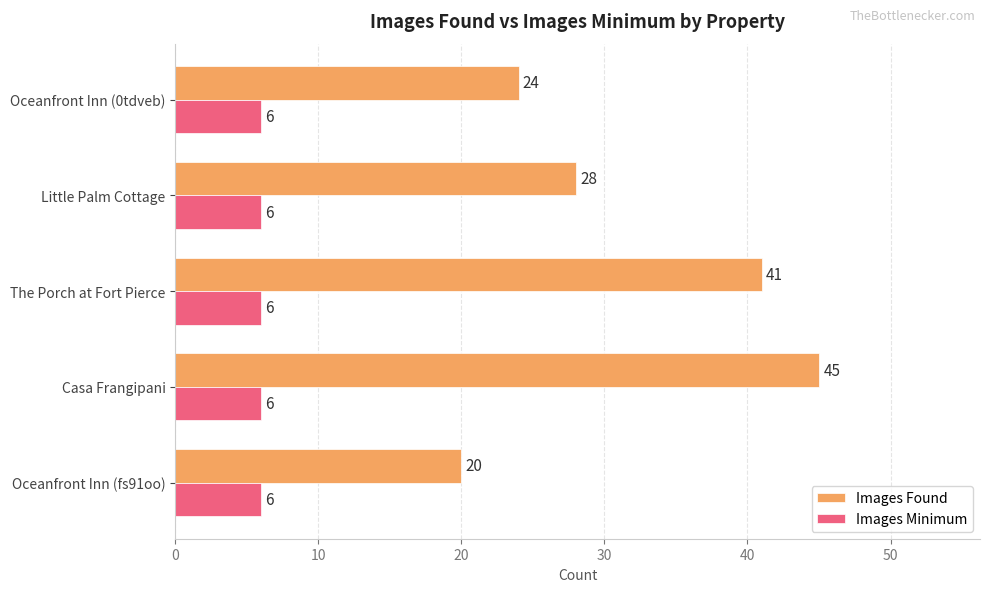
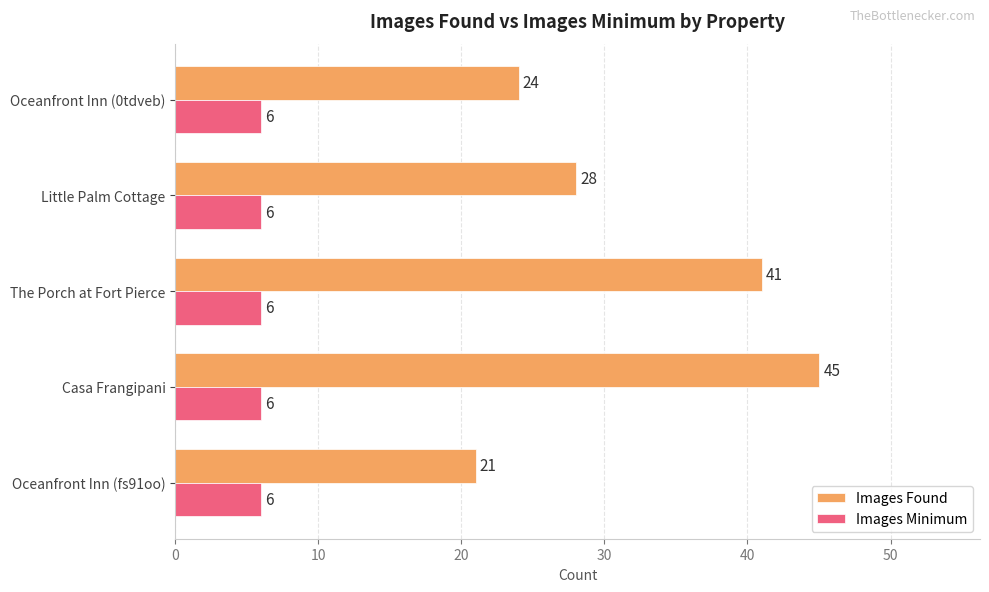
  {
    "Images Found": {
      "Oceanfront Inn (0tdveb)": 24,
      "Little Palm Cottage": 28,
      "The Porch at Fort Pierce": 41,
      "Casa Frangipani": 45,
-     "Oceanfront Inn (fs91oo)": 20
+     "Oceanfront Inn (fs91oo)": 21
    },
    "Images Minimum": {
      "Oceanfront Inn (0tdveb)": 6,
      "Little Palm Cottage": 6,
      "The Porch at Fort Pierce": 6,
      "Casa Frangipani": 6,
      "Oceanfront Inn (fs91oo)": 6
    }
  }
